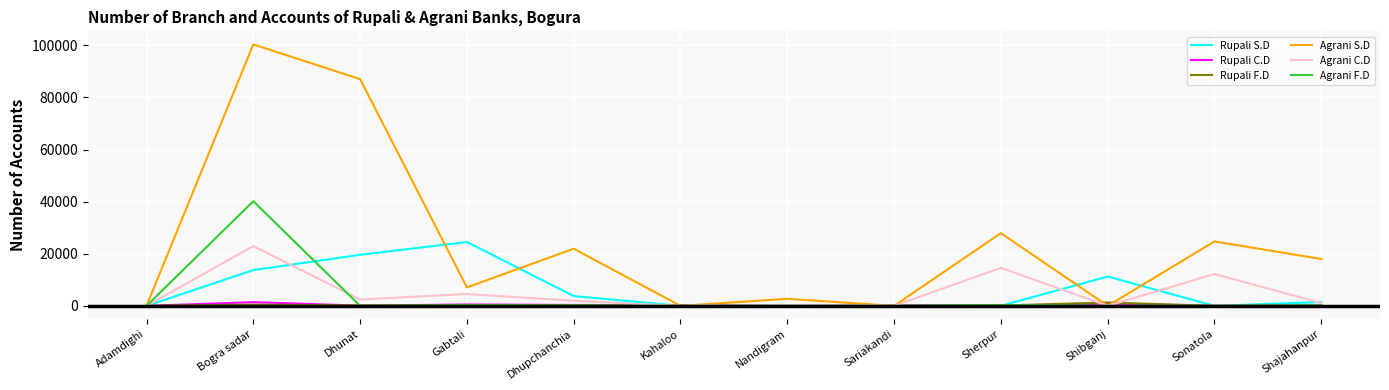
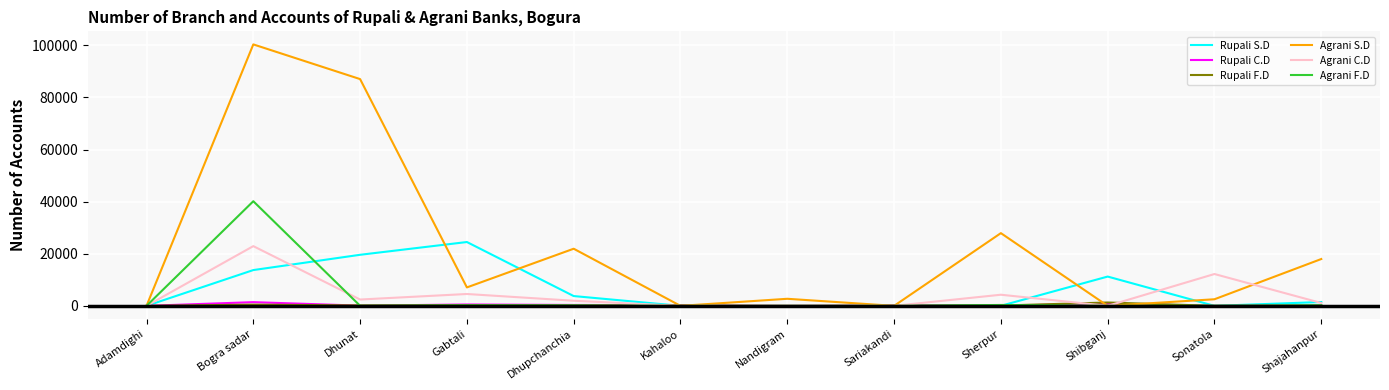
  {
    "Rupali S.D": {
      "Bogra sadar": 14000,
      "Dhunat": 20000,
      "Gabtali": 25000,
      "Dhupchanchia": 4000,
      "Shibganj": 11000
    },
    "Agrani S.D": {
      "Bogra sadar": 100000,
      "Dhunat": 87000,
      "Gabtali": 7000,
      "Dhupchanchia": 22000,
      "Nandigram": 3000,
      "Sherpur": 28000,
-     "Sonatola": 25000,
+     "Sonatola": 3000,
      "Shajahanpur": 18000
    },
    "Agrani C.D": {
      "Bogra sadar": 23000,
      "Dhunat": 2000,
      "Gabtali": 5000,
      "Dhupchanchia": 2000,
-     "Sherpur": 15000,
+     "Sherpur": 4000,
      "Sonatola": 12000
    },
    "Agrani F.D": {
      "Bogra sadar": 40000
    }
  }
